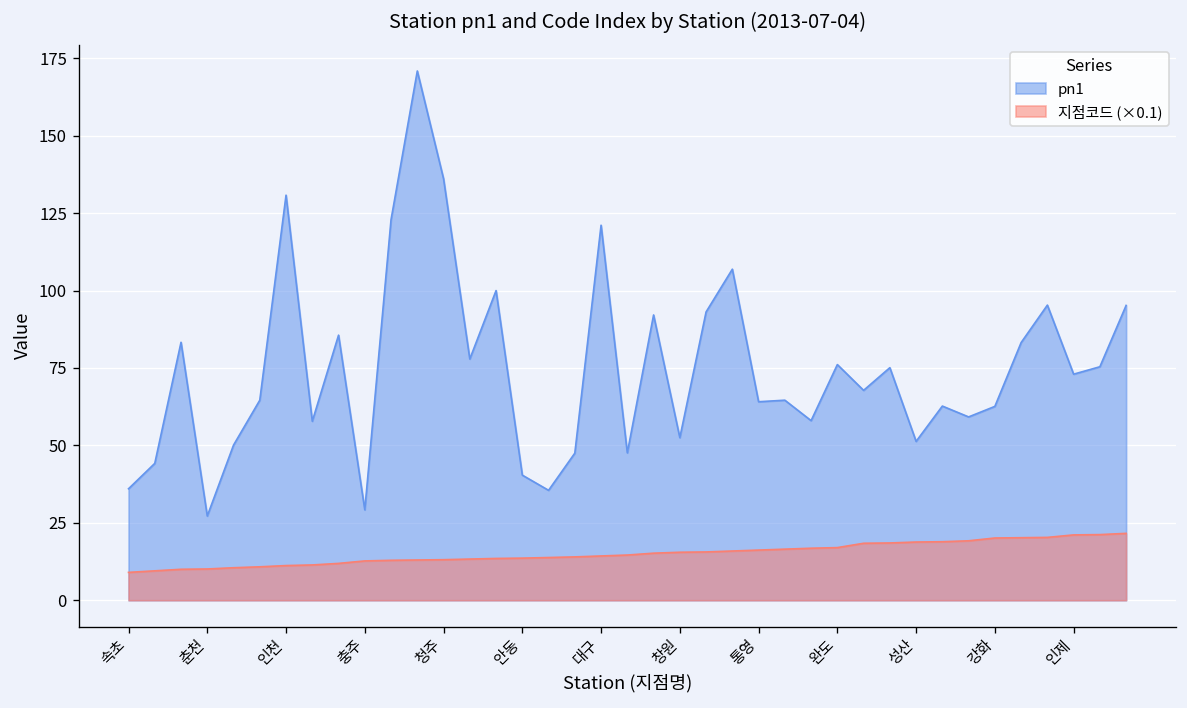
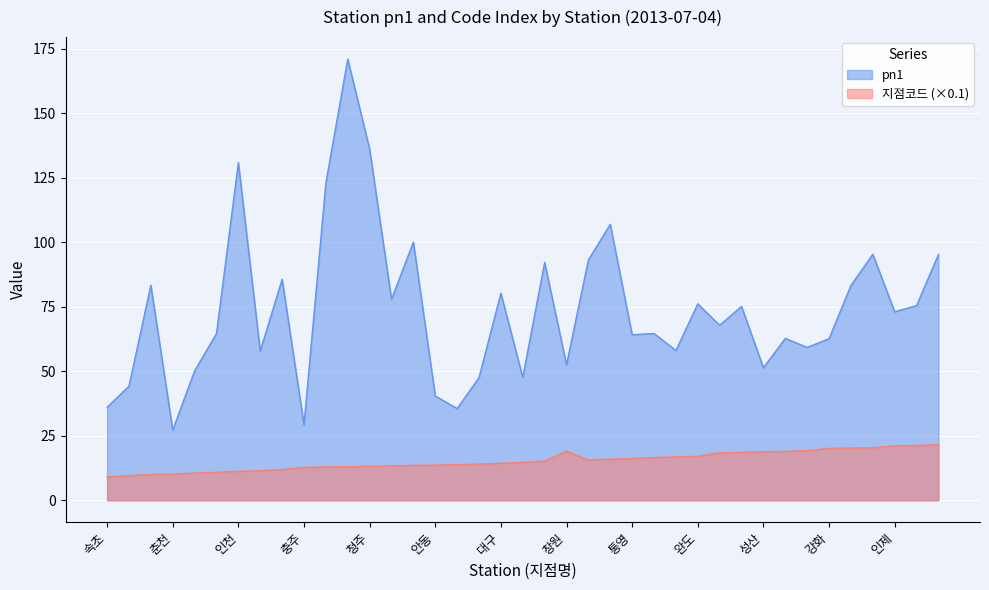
  {
    "pn1": {
      "속초": 36,
      "춘천": 27,
      "인천": 131,
      "충주": 29,
      "청주": 136,
      "안동": 40,
-     "대구": 121,
+     "대구": 80,
      "창원": 53,
      "통영": 64,
      "완도": 76,
      "성산": 51,
      "강화": 63,
      "인제": 73
    },
    "지점코드 (×0.1)": {
      "속초": 9,
      "춘천": 10,
      "인천": 11,
      "충주": 13,
      "청주": 13,
      "안동": 14,
      "대구": 14,
-     "창원": 16,
+     "창원": 19,
      "통영": 16,
      "완도": 17,
      "성산": 19,
      "강화": 20,
      "인제": 21
    }
  }
